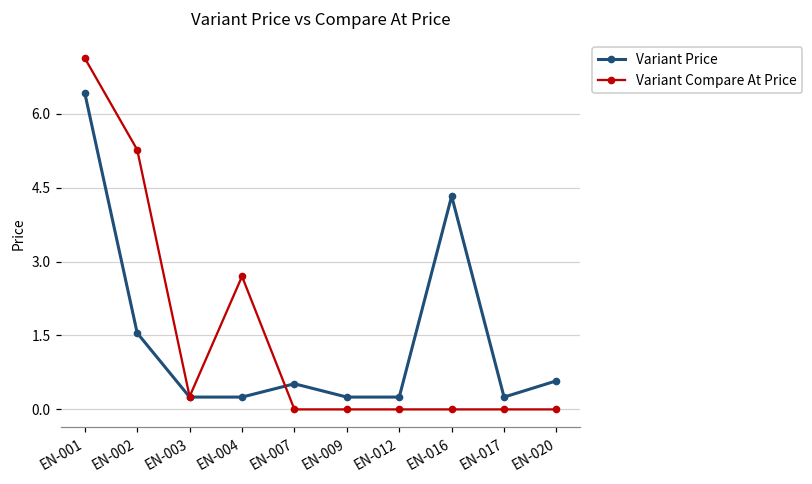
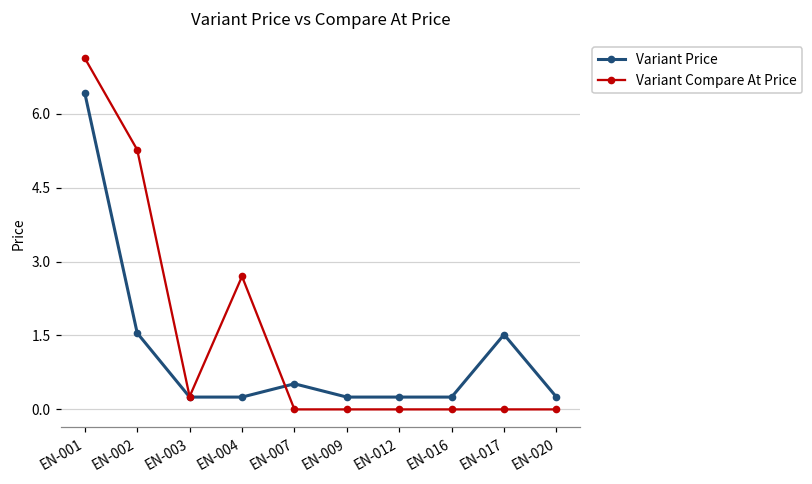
  {
    "Variant Price": {
      "EN-001": 6.4,
      "EN-002": 1.6,
      "EN-004": 0.3,
      "EN-007": 0.5,
      "EN-009": 0.3,
      "EN-012": 0.3,
-     "EN-016": 4.3,
-     "EN-017": 0.3,
-     "EN-020": 0.6
+     "EN-016": 0.3,
+     "EN-017": 1.5,
+     "EN-020": 0.3
    },
    "Variant Compare At Price": {
      "EN-001": 7.1,
      "EN-002": 5.3,
      "EN-004": 2.7,
      "EN-007": 0.0,
      "EN-009": 0.0,
      "EN-012": 0.0,
      "EN-016": 0.0,
      "EN-017": 0.0,
      "EN-020": 0.0
    }
  }
